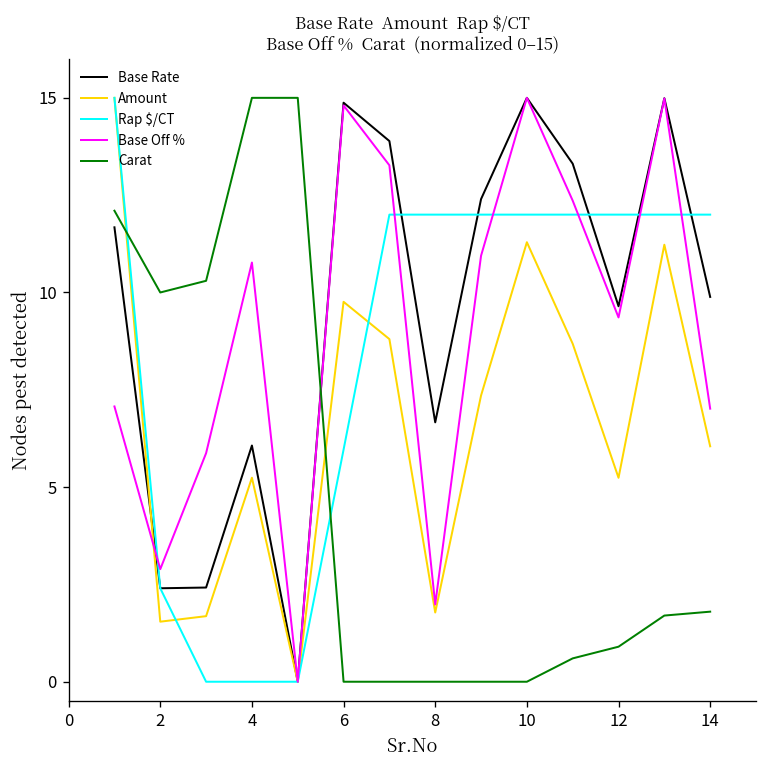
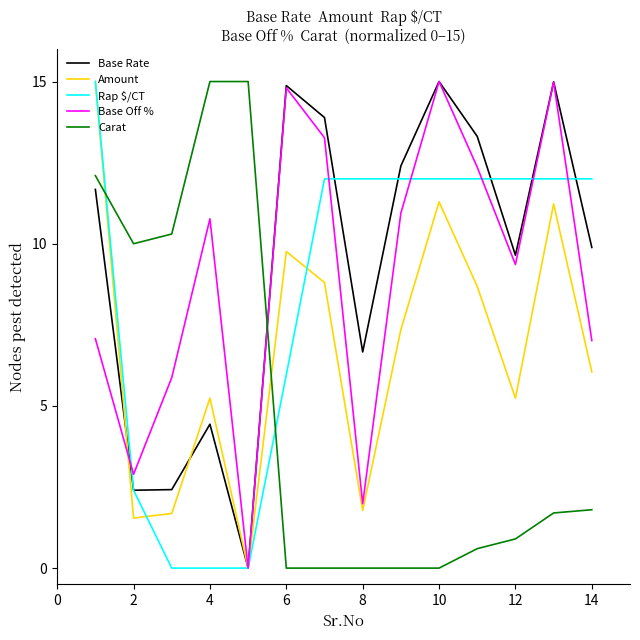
  {
    "Base Rate": {
-     "4": 6.1,
+     "4": 4.4,
      "8": 6.7,
      "12": 9.6,
      "14": 9.9
    },
    "Amount": {
      "2": 1.5,
      "4": 5.2,
      "6": 9.8,
      "8": 1.8,
      "10": 11.3,
      "12": 5.2,
      "14": 6.0
    },
    "Rap $/CT": {
      "4": 0.0,
      "6": 6.0,
      "8": 12.0,
      "10": 12.0,
      "12": 12.0,
      "14": 12.0
    },
    "Base Off %": {
      "2": 2.9,
      "4": 10.8,
      "8": 2.0,
      "12": 9.4,
      "14": 7.0
    },
    "Carat": {
      "2": 10.0,
      "4": 15.0,
      "6": 0.0,
      "8": 0.0,
      "10": 0.0,
      "12": 0.9,
      "14": 1.8
    }
  }
